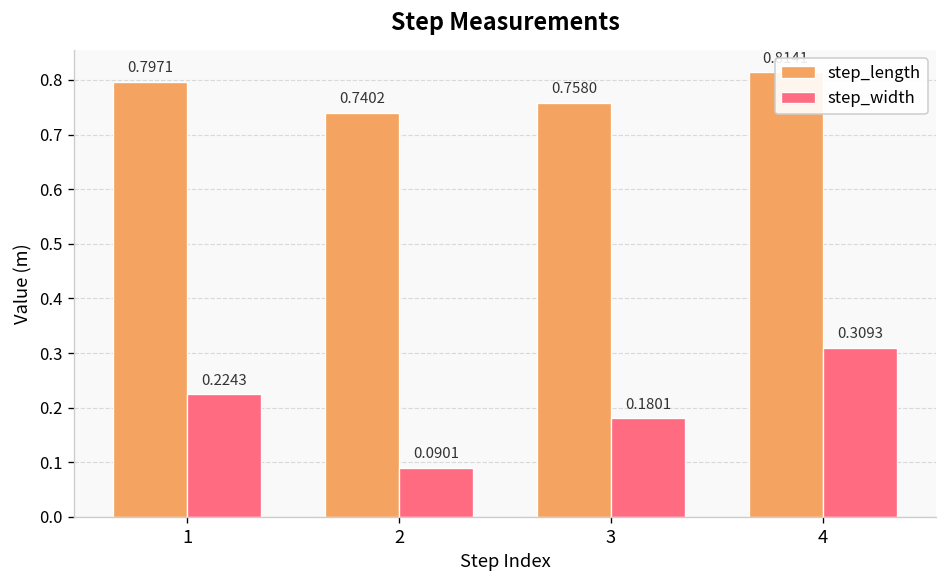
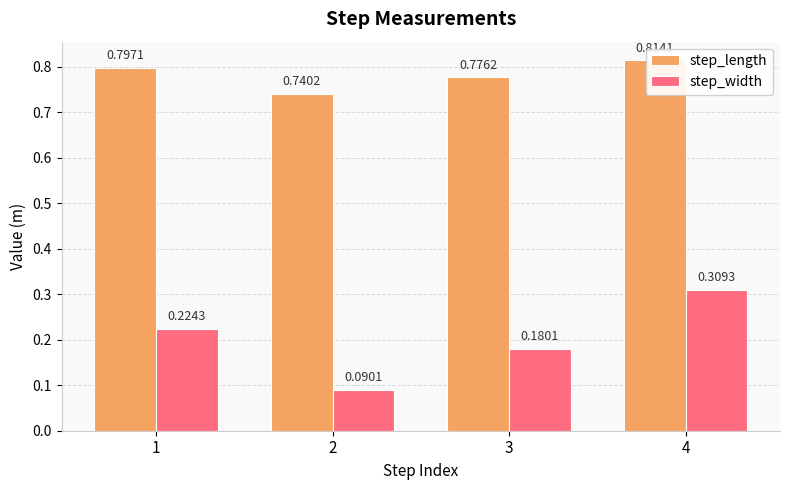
  {
    "step_length": {
      "1": 0.7971,
      "2": 0.7402,
-     "3": 0.7580
+     "3": 0.7762
    },
    "step_width": {
      "1": 0.2243,
      "2": 0.0901,
      "3": 0.1801,
      "4": 0.3093
    }
  }
